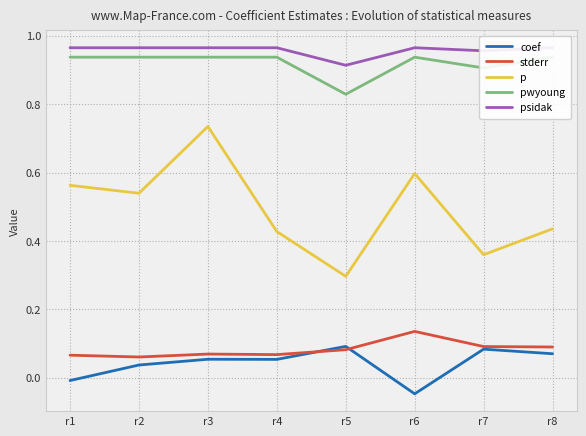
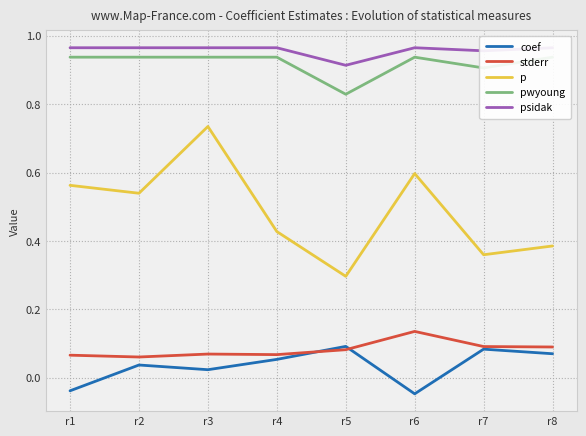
  {
    "coef": {
-     "r1": -0.01,
+     "r1": -0.04,
      "r2": 0.04,
-     "r3": 0.05,
+     "r3": 0.02,
      "r4": 0.05,
      "r5": 0.09,
      "r6": -0.05,
      "r7": 0.08,
      "r8": 0.07
    },
    "stderr": {
      "r1": 0.07,
      "r2": 0.06,
      "r3": 0.07,
      "r4": 0.07,
      "r5": 0.08,
      "r6": 0.14,
      "r7": 0.09,
      "r8": 0.09
    },
    "p": {
      "r1": 0.56,
      "r2": 0.54,
      "r3": 0.73,
      "r4": 0.43,
      "r5": 0.30,
      "r6": 0.60,
      "r7": 0.36,
-     "r8": 0.44
+     "r8": 0.39
    },
    "pwyoung": {
      "r1": 0.94,
      "r2": 0.94,
      "r3": 0.94,
      "r4": 0.94,
      "r5": 0.83,
      "r6": 0.94
    },
    "psidak": {
      "r1": 0.96,
      "r2": 0.96,
      "r3": 0.96,
      "r4": 0.96,
      "r5": 0.91,
      "r6": 0.96
    }
  }
